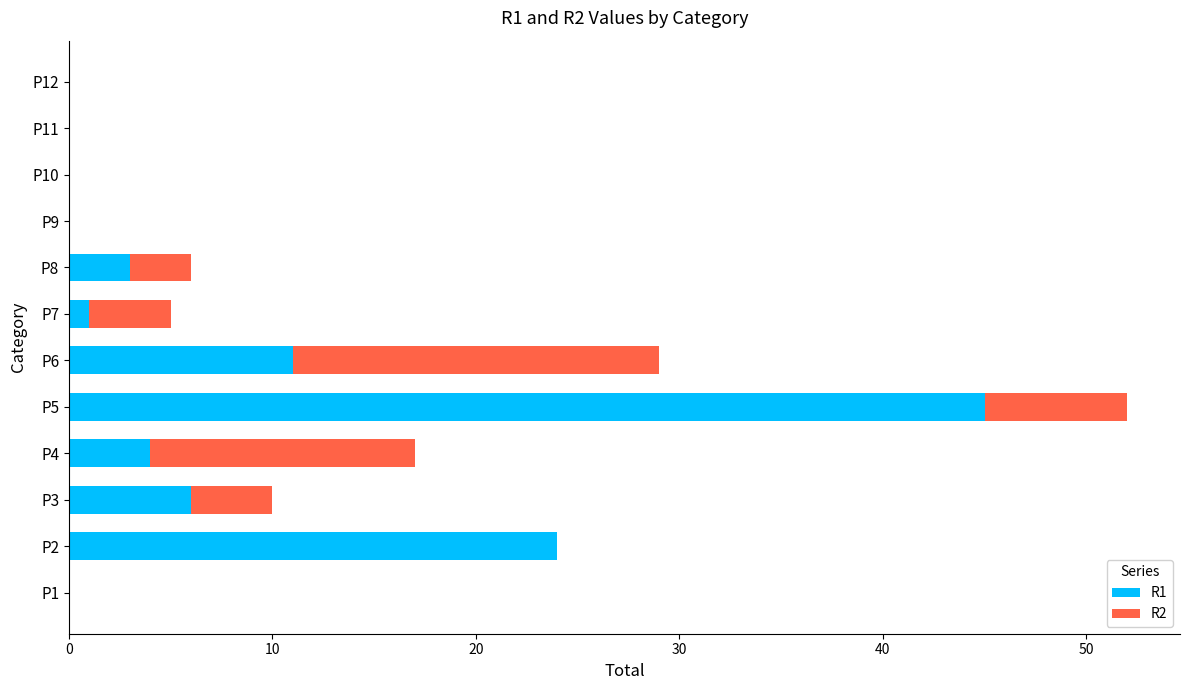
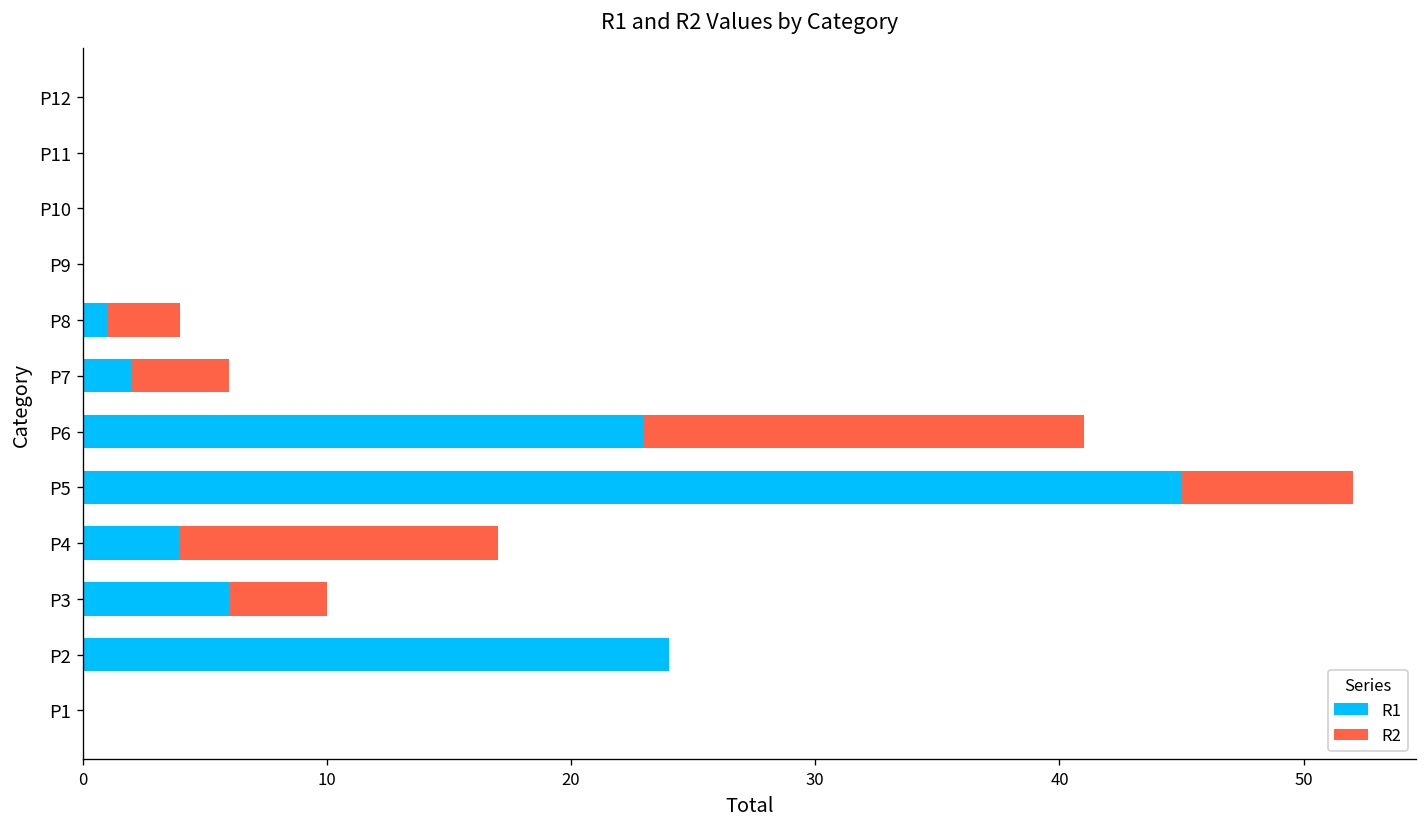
  {
    "R1": {
      "P12": 0,
      "P11": 0,
      "P10": 0,
      "P9": 0,
-     "P8": 3,
-     "P7": 1,
-     "P6": 11,
+     "P8": 1,
+     "P7": 2,
+     "P6": 23,
      "P5": 45,
      "P4": 4,
      "P3": 6,
      "P2": 24,
      "P1": 0
    },
    "R2": {
      "P12": 0,
      "P11": 0,
      "P10": 0,
      "P9": 0,
      "P8": 3,
      "P7": 4,
      "P6": 18,
      "P5": 7,
      "P4": 13,
      "P3": 4,
      "P2": 0,
      "P1": 0
    }
  }
